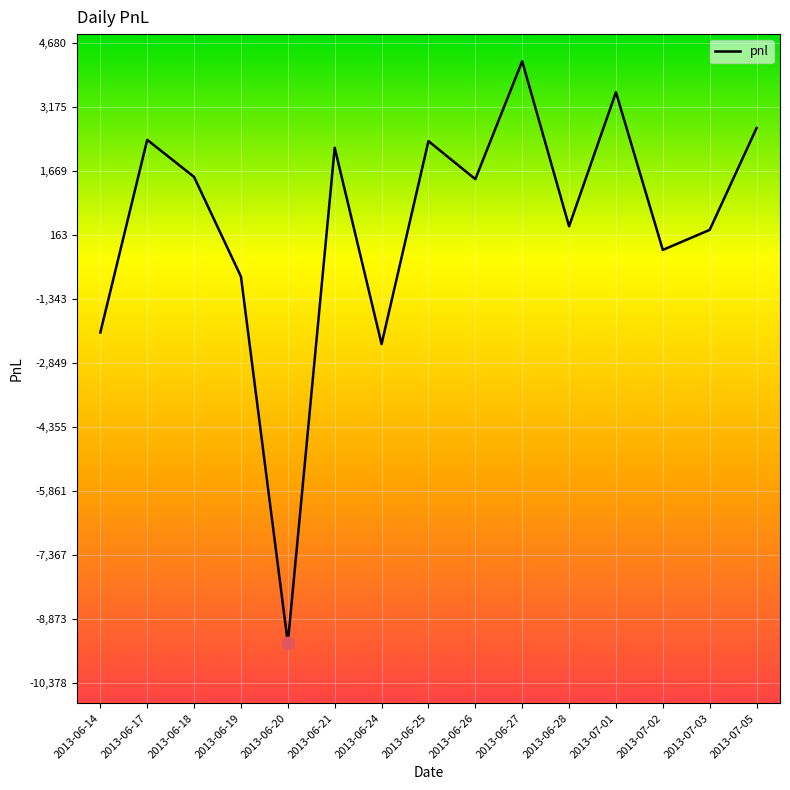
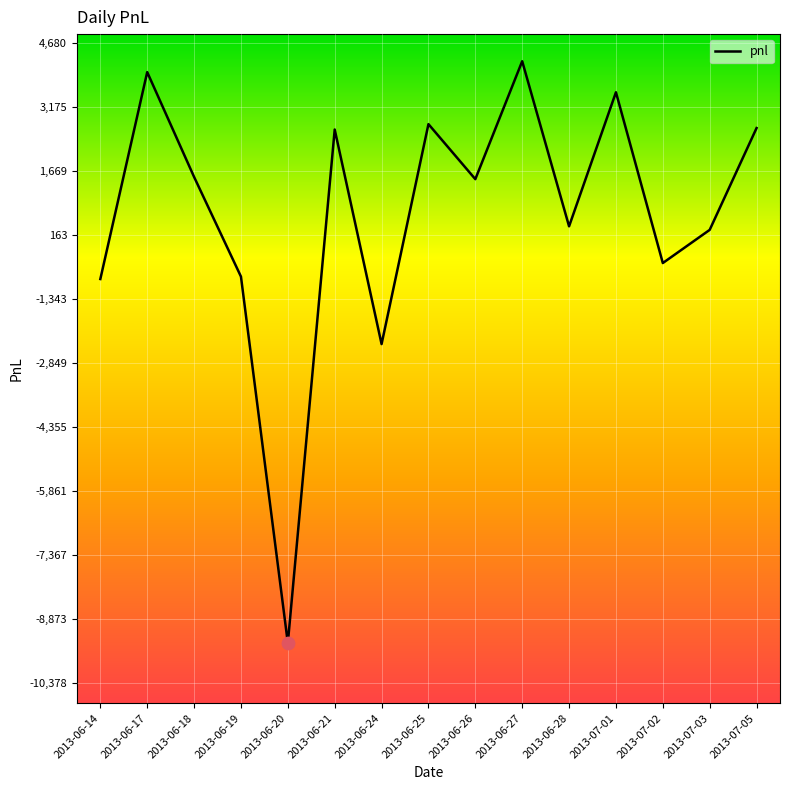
  {
    "pnl": {
-     "2013-06-14": "-2,100",
-     "2013-06-17": "2,400",
+     "2013-06-14": "-900",
+     "2013-06-17": "4,000",
      "2013-06-18": "1,500",
      "2013-06-19": "-800",
-     "2013-06-21": "2,200",
+     "2013-06-21": "2,600",
      "2013-06-24": "-2,400",
-     "2013-06-25": "2,400",
+     "2013-06-25": "2,800",
      "2013-06-26": "1,500",
      "2013-06-27": "4,300",
      "2013-06-28": "400",
      "2013-07-01": "3,500",
-     "2013-07-02": "-200",
+     "2013-07-02": "-500",
      "2013-07-03": "300",
      "2013-07-05": "2,700"
    }
  }
